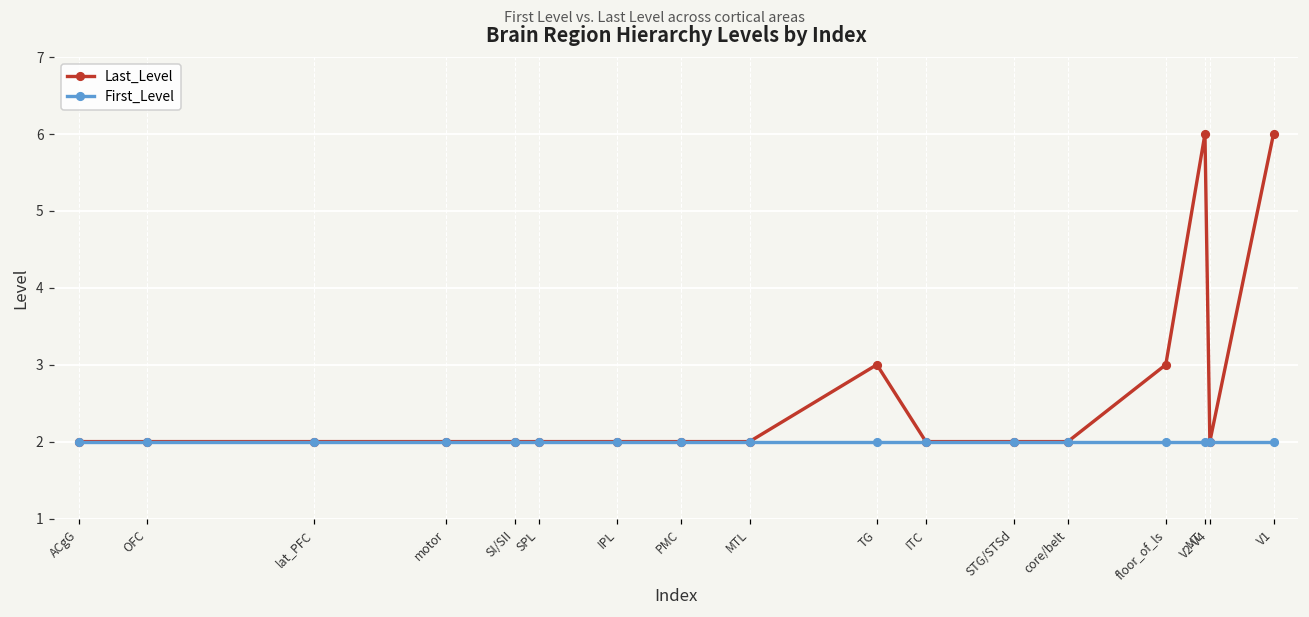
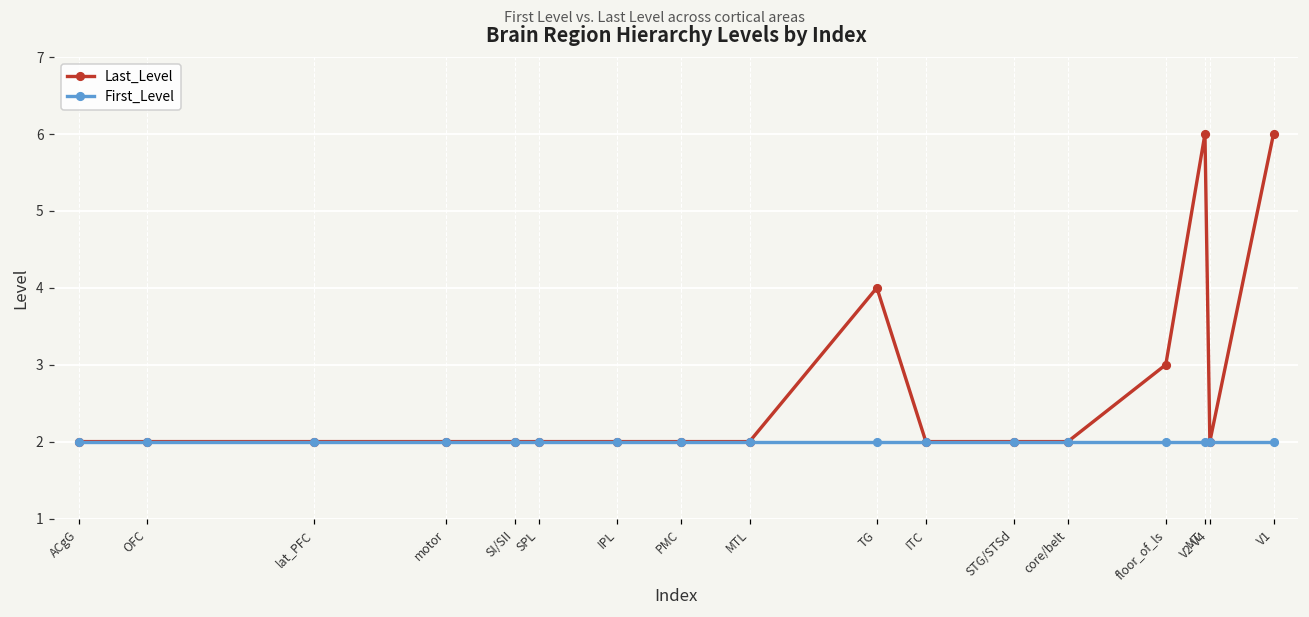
  {
    "Last_Level": {
-     "TG": 3,
+     "TG": 4,
      "floor_of_ls": 3,
      "MT": 6,
      "V1": 6
    },
    "First_Level": {
      "TG": 2,
      "floor_of_ls": 2,
      "MT": 2,
      "V1": 2
    }
  }
